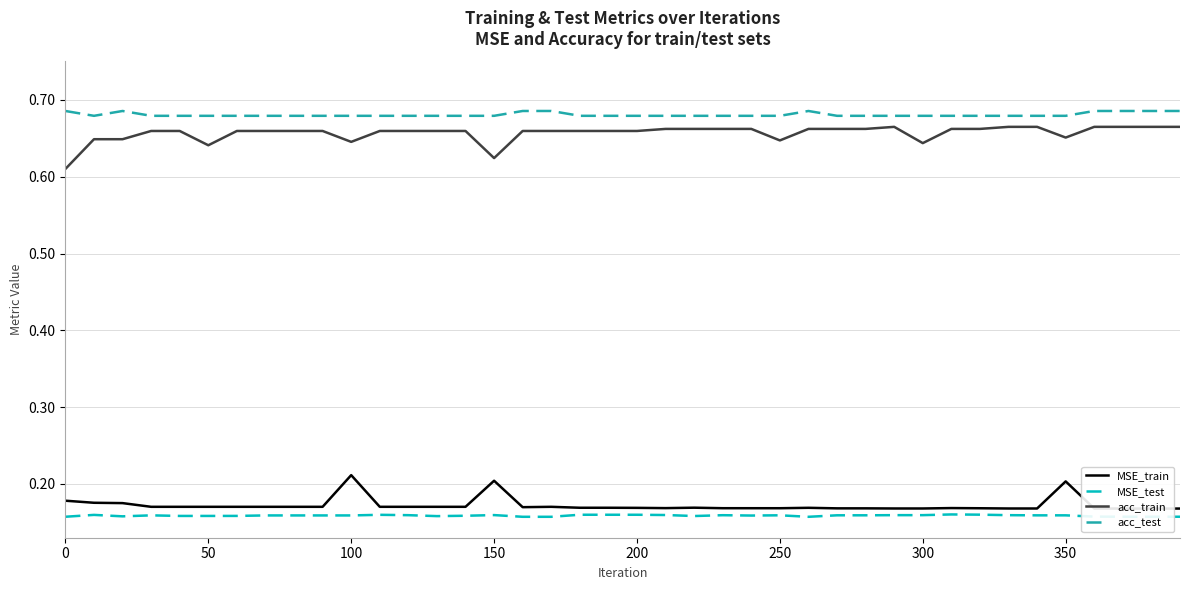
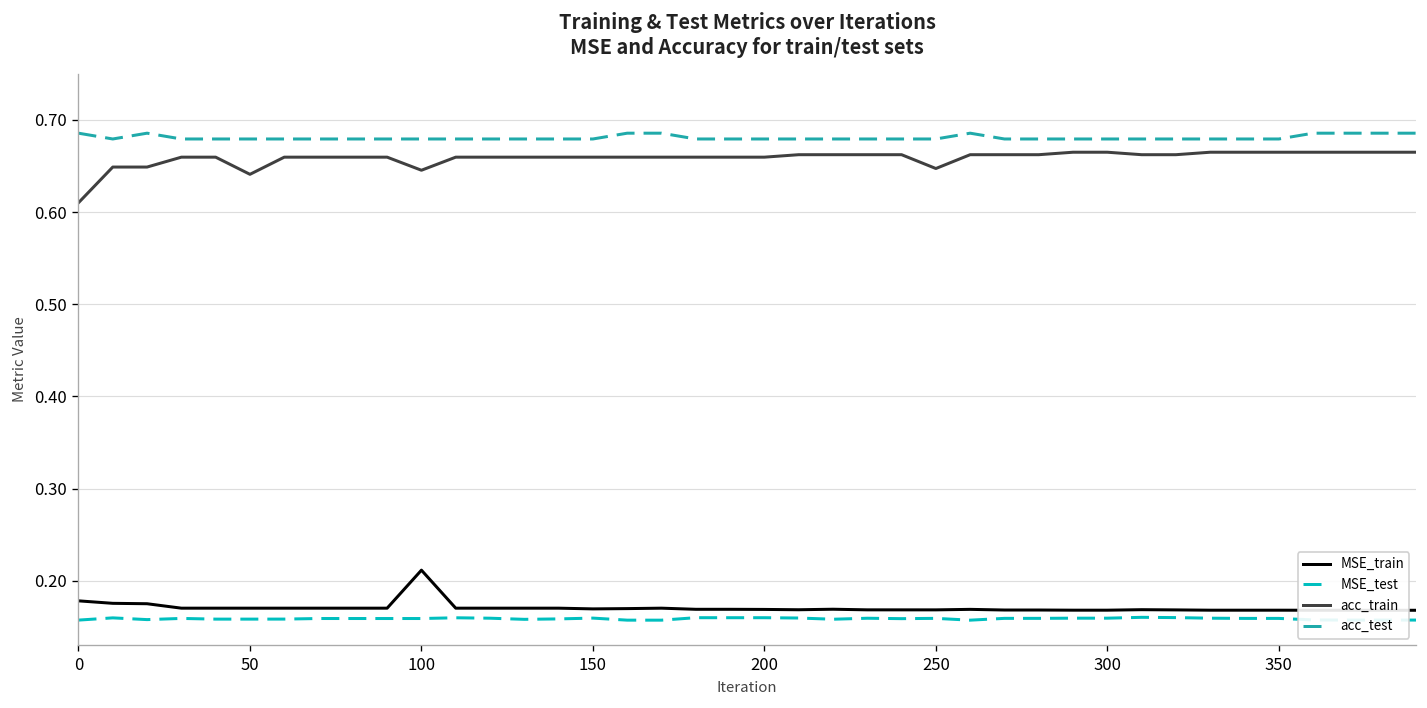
  {
    "MSE_train": {
      "0": 0.18,
      "50": 0.17,
      "100": 0.21,
-     "150": 0.20,
+     "150": 0.17,
      "200": 0.17,
      "250": 0.17,
      "300": 0.17,
-     "350": 0.20
+     "350": 0.17
    },
    "acc_train": {
      "0": 0.61,
      "50": 0.64,
      "100": 0.65,
-     "150": 0.62,
+     "150": 0.66,
      "200": 0.66,
      "250": 0.65,
-     "300": 0.64,
-     "350": 0.65
+     "300": 0.66,
+     "350": 0.66
    }
  }
